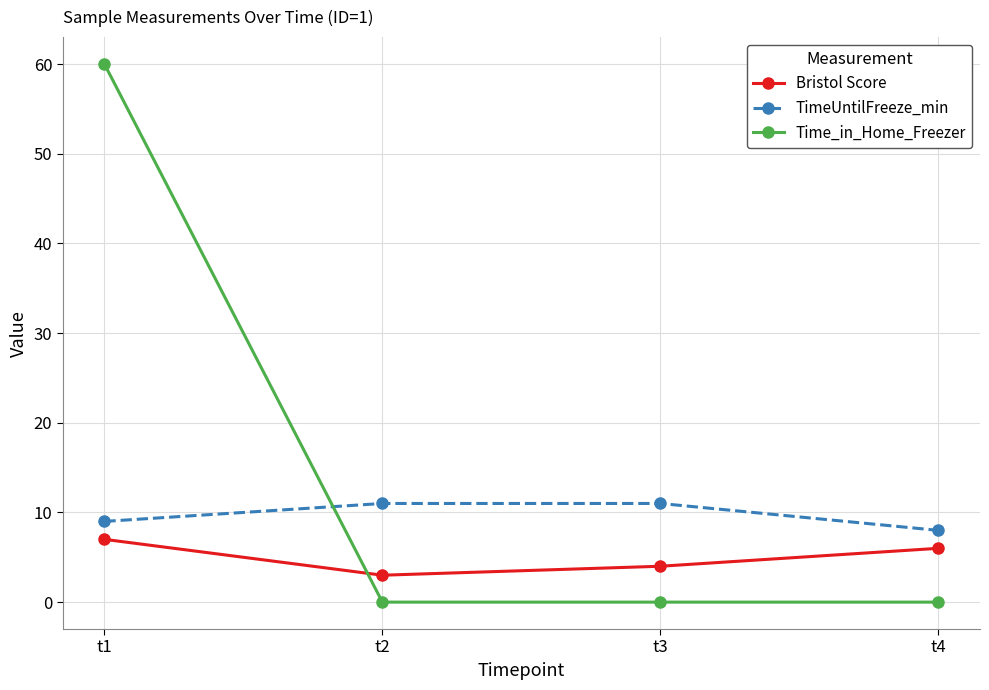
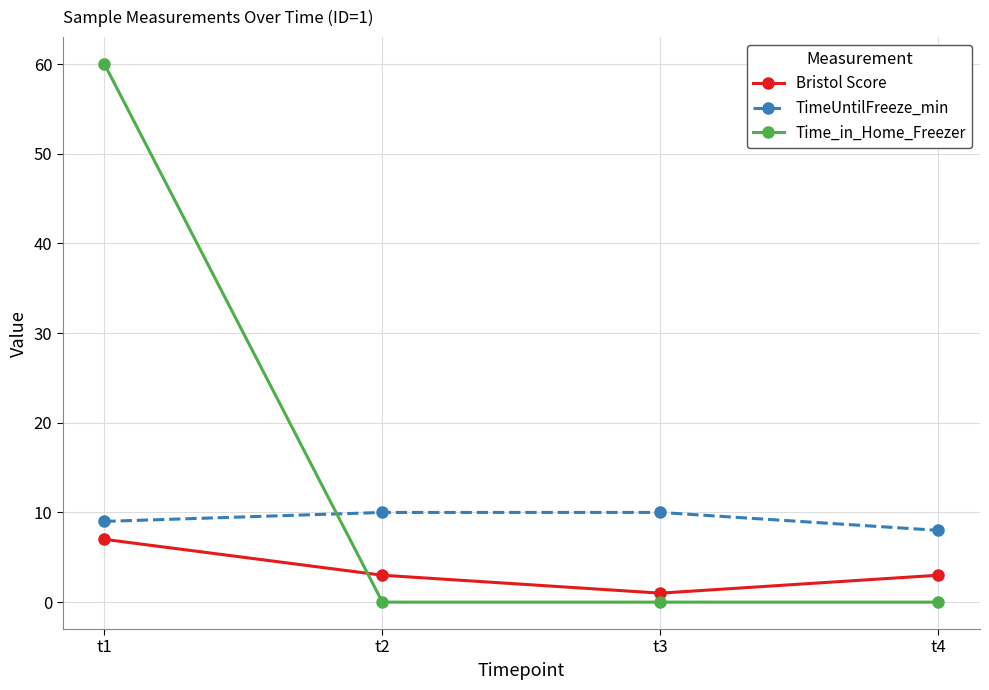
  {
    "Bristol Score": {
      "t1": 7,
      "t2": 3,
-     "t3": 4,
-     "t4": 6
+     "t3": 1,
+     "t4": 3
    },
    "TimeUntilFreeze_min": {
      "t1": 9,
-     "t2": 11,
-     "t3": 11,
+     "t2": 10,
+     "t3": 10,
      "t4": 8
    },
    "Time_in_Home_Freezer": {
      "t1": 60,
      "t2": 0,
      "t3": 0,
      "t4": 0
    }
  }
